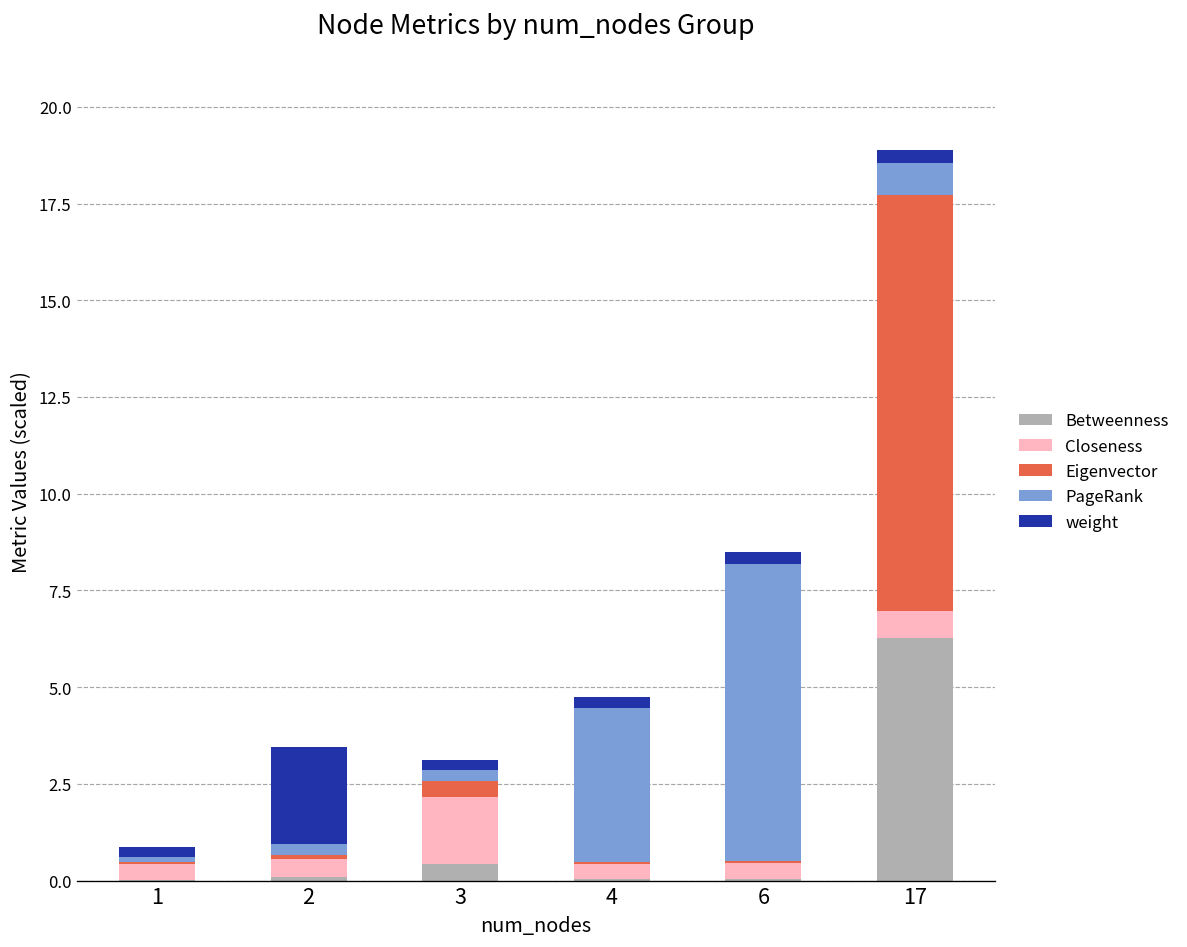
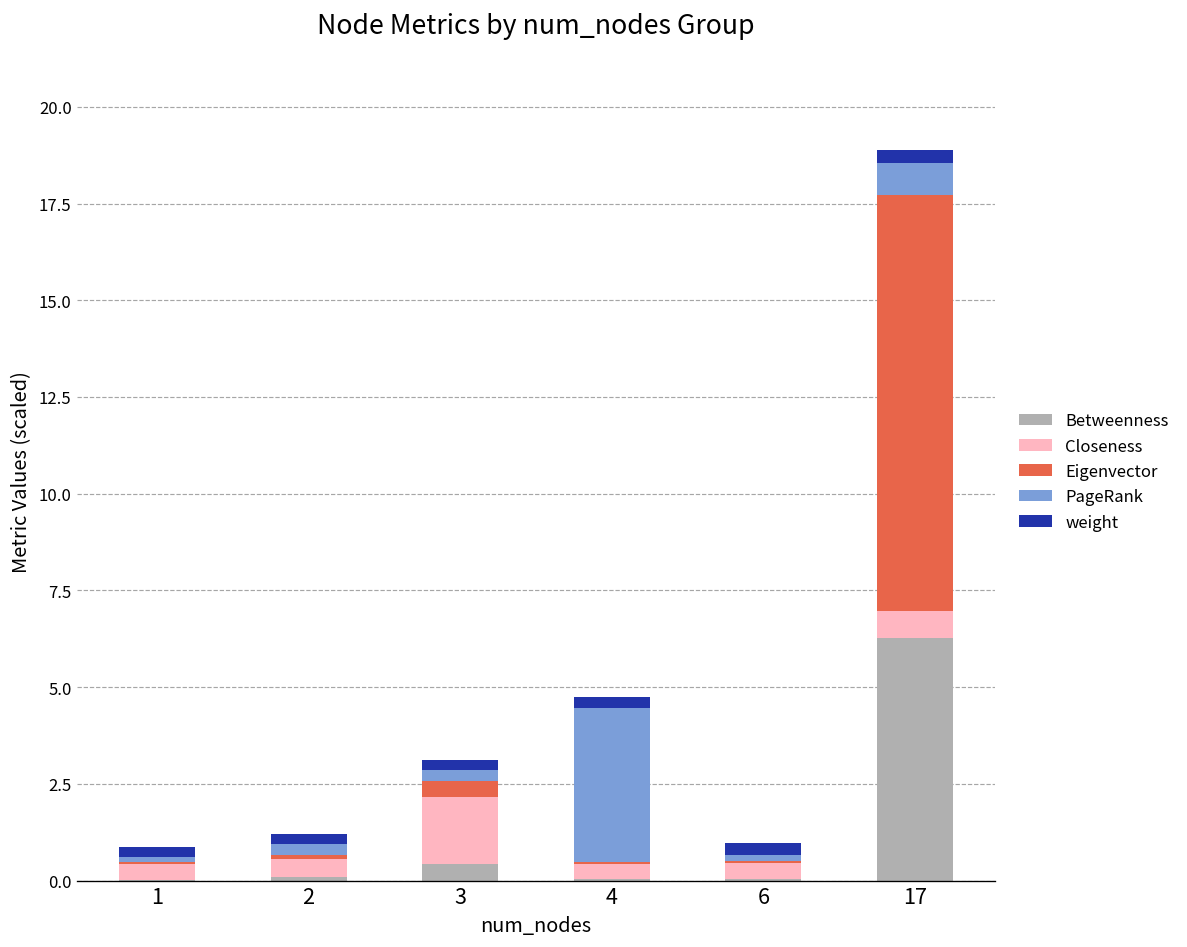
  {
    "Betweenness": {
      "2": 0.1,
      "3": 0.4,
      "17": 6.3
    },
    "Closeness": {
      "1": 0.4,
      "2": 0.5,
      "3": 1.7,
      "4": 0.4,
      "6": 0.4,
      "17": 0.7
    },
    "Eigenvector": {
      "2": 0.1,
      "3": 0.4,
      "17": 10.8
    },
    "PageRank": {
      "1": 0.2,
      "2": 0.3,
      "3": 0.3,
      "4": 4.0,
-     "6": 7.7,
+     "6": 0.1,
      "17": 0.8
    },
    "weight": {
      "1": 0.3,
-     "2": 2.5,
+     "2": 0.3,
      "3": 0.2,
      "4": 0.3,
      "6": 0.3,
      "17": 0.3
    }
  }
